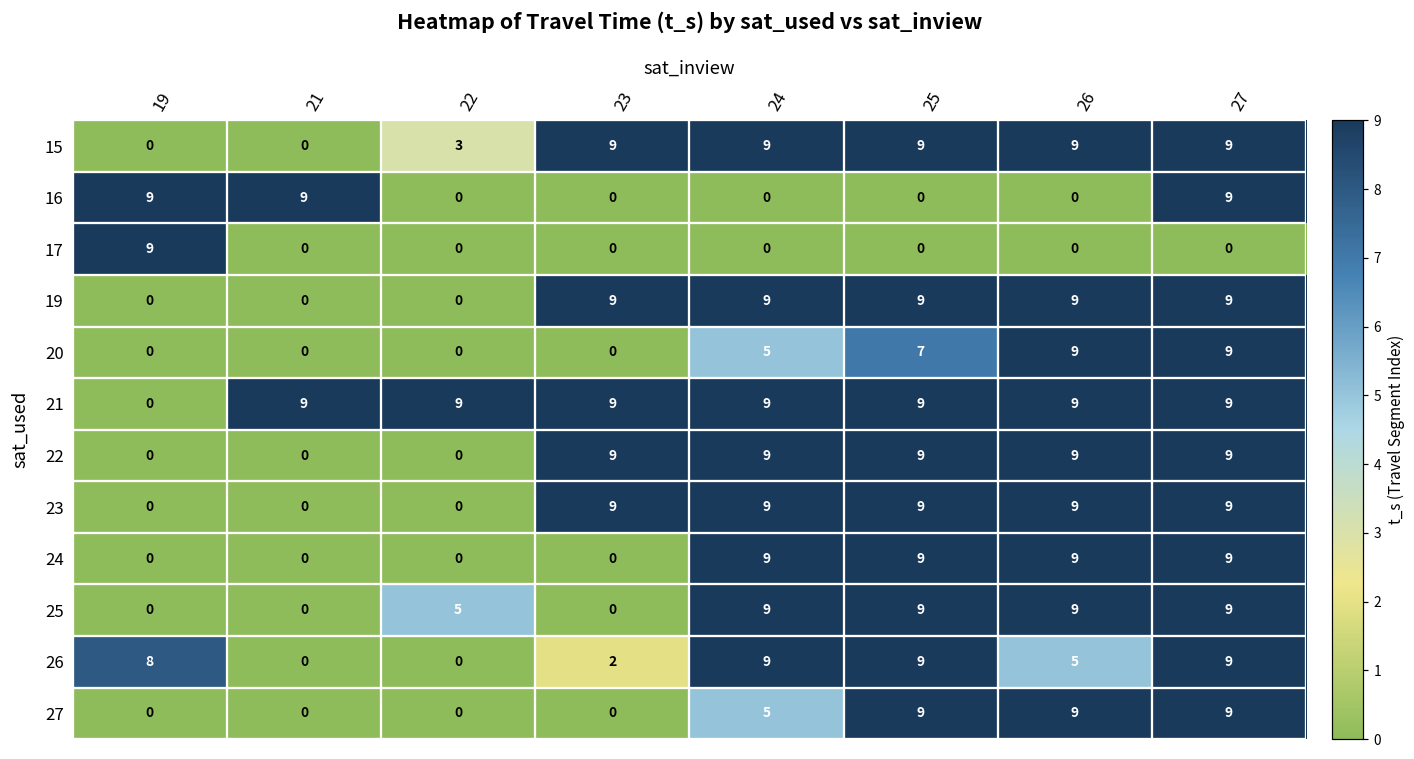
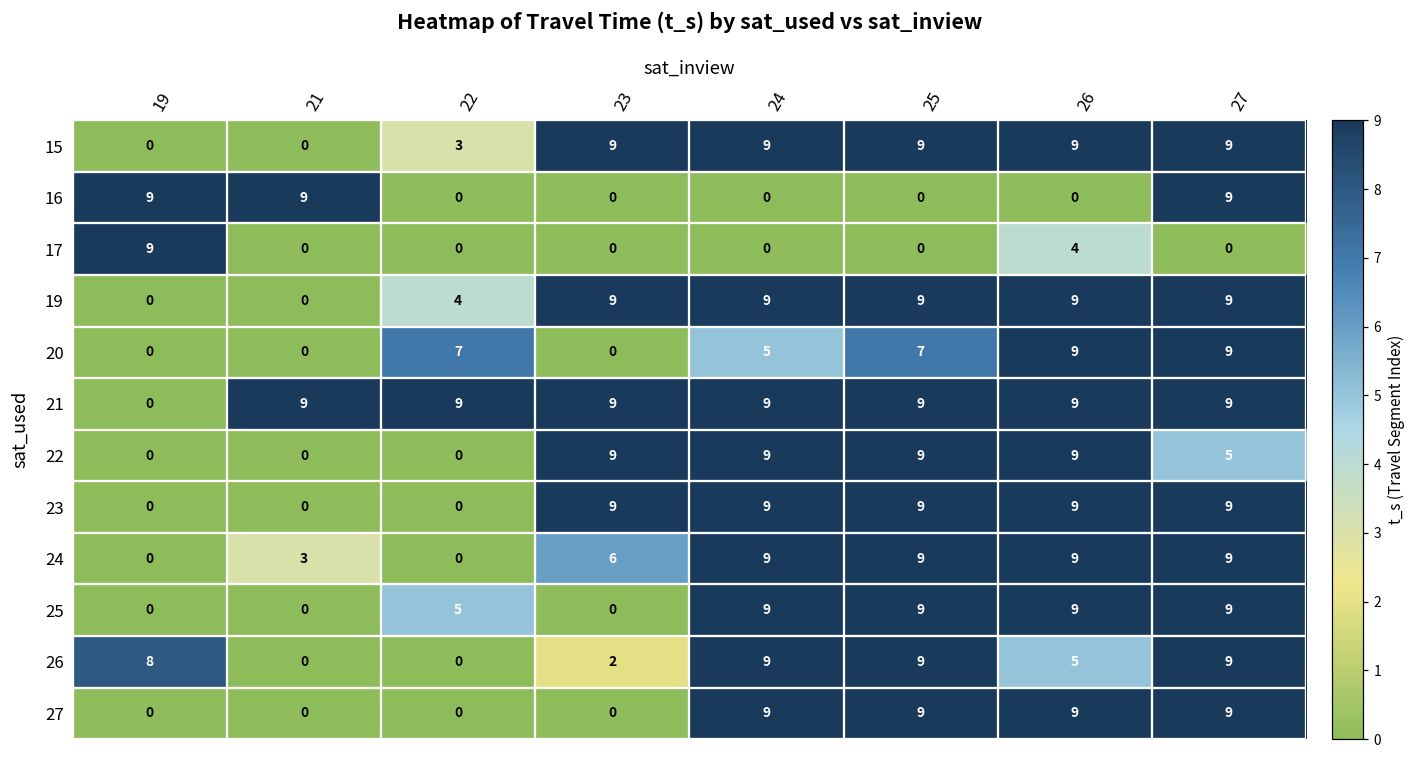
  {
    "15": {
      "19": 0,
      "21": 0,
      "22": 3,
      "23": 9,
      "24": 9,
      "25": 9,
      "26": 9,
      "27": 9
    },
    "16": {
      "19": 9,
      "21": 9,
      "22": 0,
      "23": 0,
      "24": 0,
      "25": 0,
      "26": 0,
      "27": 9
    },
    "17": {
      "19": 9,
      "21": 0,
      "22": 0,
      "23": 0,
      "24": 0,
      "25": 0,
-     "26": 0,
+     "26": 4,
      "27": 0
    },
    "19": {
      "19": 0,
      "21": 0,
-     "22": 0,
+     "22": 4,
      "23": 9,
      "24": 9,
      "25": 9,
      "26": 9,
      "27": 9
    },
    "20": {
      "19": 0,
      "21": 0,
-     "22": 0,
+     "22": 7,
      "23": 0,
      "24": 5,
      "25": 7,
      "26": 9,
      "27": 9
    },
    "21": {
      "19": 0,
      "21": 9,
      "22": 9,
      "23": 9,
      "24": 9,
      "25": 9,
      "26": 9,
      "27": 9
    },
    "22": {
      "19": 0,
      "21": 0,
      "22": 0,
      "23": 9,
      "24": 9,
      "25": 9,
      "26": 9,
-     "27": 9
+     "27": 5
    },
    "23": {
      "19": 0,
      "21": 0,
      "22": 0,
      "23": 9,
      "24": 9,
      "25": 9,
      "26": 9,
      "27": 9
    },
    "24": {
      "19": 0,
-     "21": 0,
+     "21": 3,
      "22": 0,
-     "23": 0,
+     "23": 6,
      "24": 9,
      "25": 9,
      "26": 9,
      "27": 9
    },
    "25": {
      "19": 0,
      "21": 0,
      "22": 5,
      "23": 0,
      "24": 9,
      "25": 9,
      "26": 9,
      "27": 9
    },
    "26": {
      "19": 8,
      "21": 0,
      "22": 0,
      "23": 2,
      "24": 9,
      "25": 9,
      "26": 5,
      "27": 9
    },
    "27": {
      "19": 0,
      "21": 0,
      "22": 0,
      "23": 0,
-     "24": 5,
+     "24": 9,
      "25": 9,
      "26": 9,
      "27": 9
    }
  }
